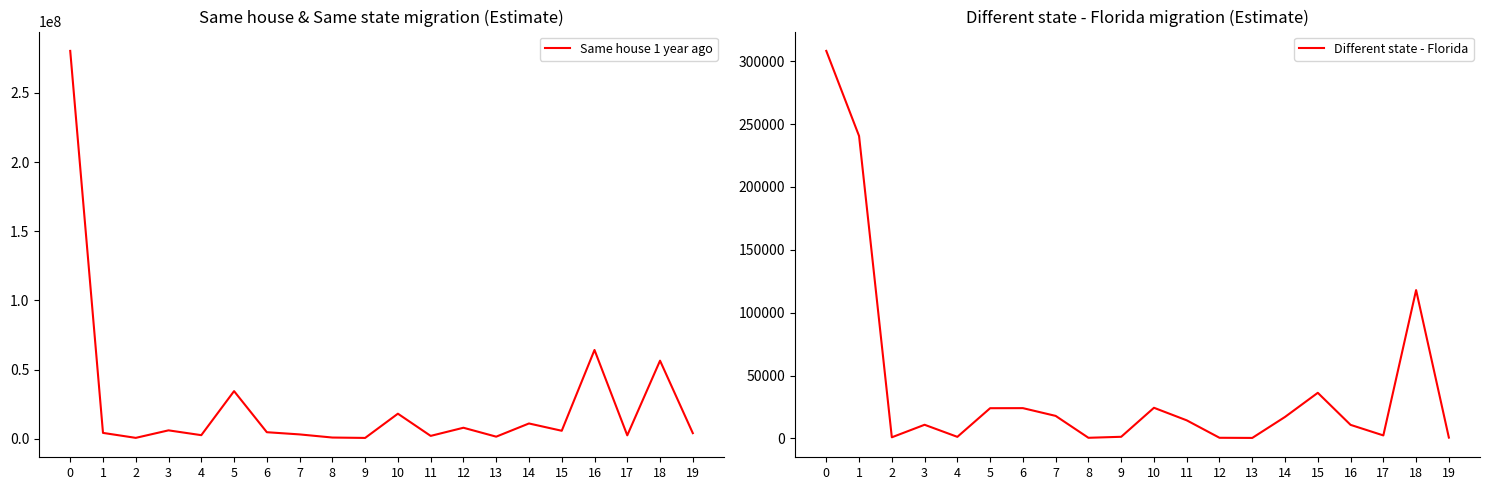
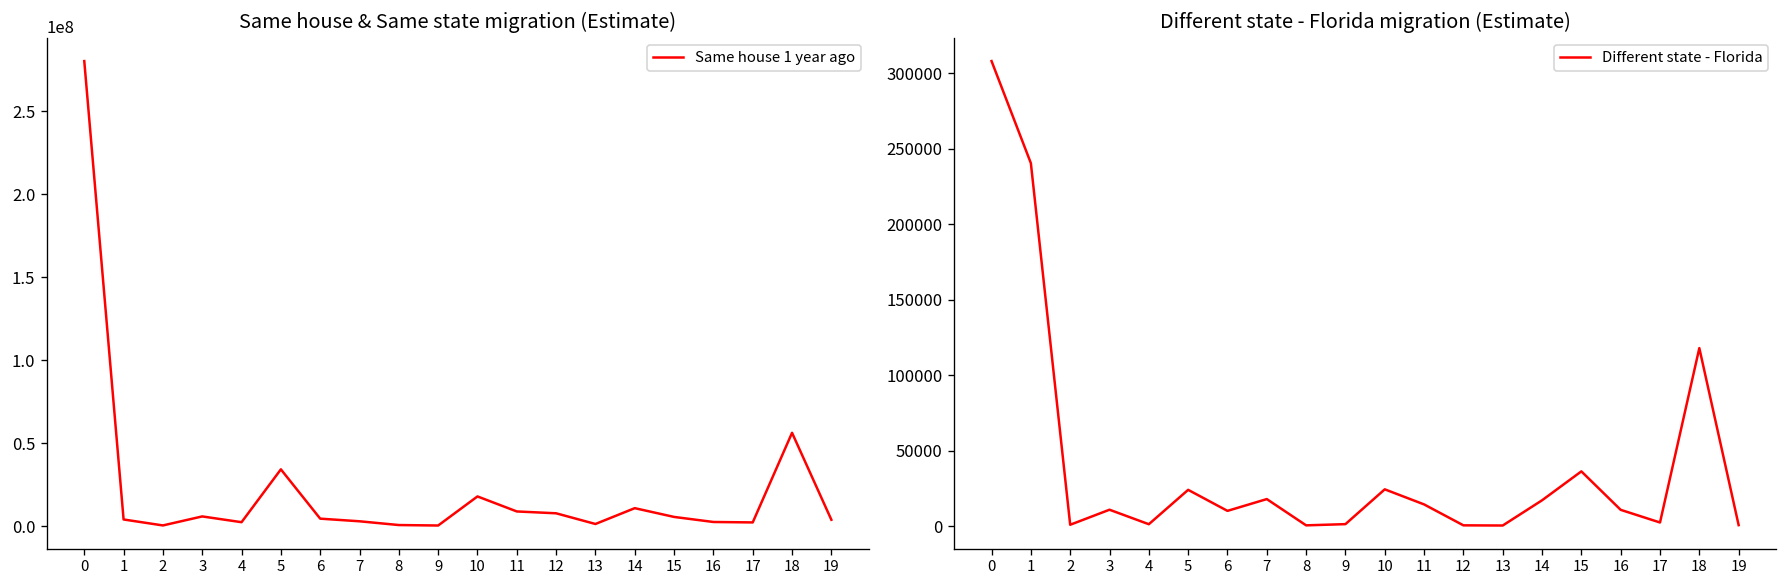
  {
    "Same house & Same state migration (Estimate)": {
      "0": 280000000,
      "1": 4000000,
      "2": 1000000,
      "3": 6000000,
      "4": 3000000,
      "5": 34000000,
      "6": 5000000,
      "7": 3000000,
      "8": 1000000,
      "9": 1000000,
      "10": 18000000,
-     "11": 2000000,
+     "11": 9000000,
      "12": 8000000,
      "13": 1000000,
      "14": 11000000,
      "15": 6000000,
-     "16": 64000000,
+     "16": 3000000,
      "17": 2000000,
      "18": 56000000,
      "19": 4000000
    },
    "Different state - Florida migration (Estimate)": {
      "0": 308000,
      "1": 241000,
      "2": 1000,
      "3": 11000,
      "4": 1000,
      "5": 24000,
-     "6": 24000,
+     "6": 10000,
      "7": 18000,
      "8": 1000,
      "9": 1000,
      "10": 24000,
      "11": 14000,
      "12": 1000,
      "13": 0,
      "14": 17000,
      "15": 36000,
      "16": 11000,
      "17": 2000,
      "18": 118000,
      "19": 1000
    }
  }
